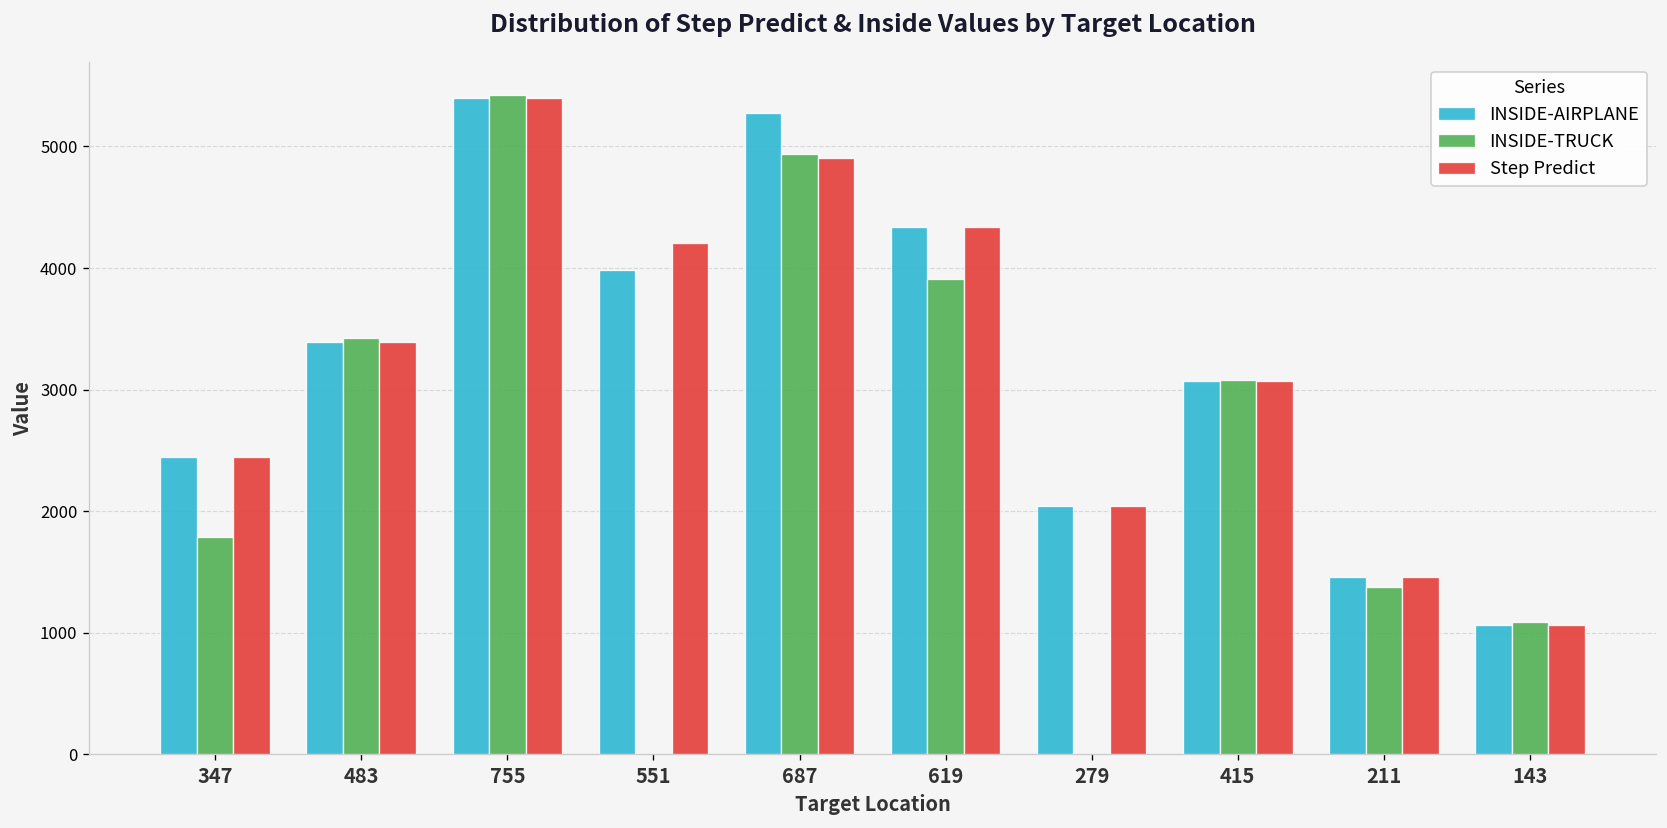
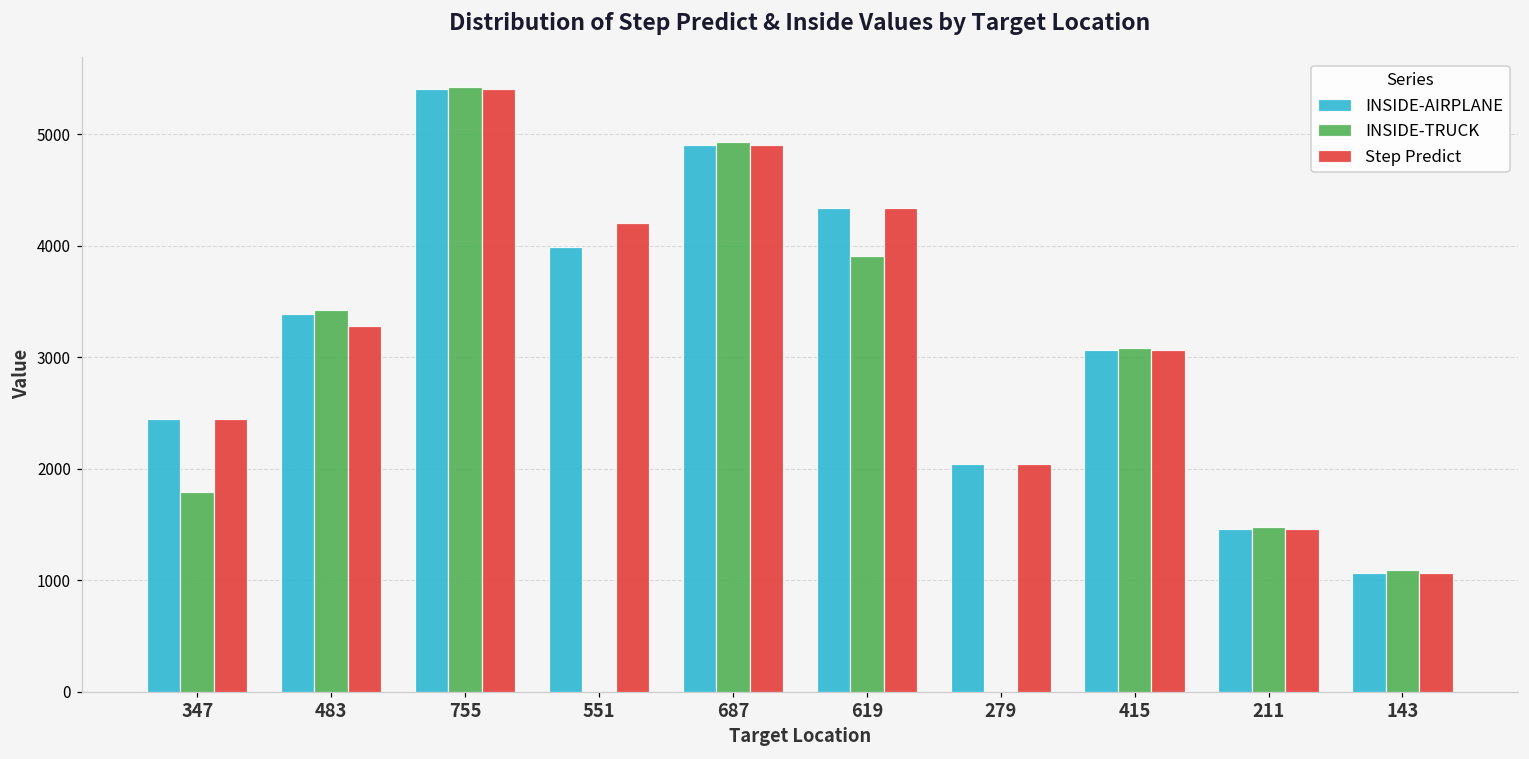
  {
    "INSIDE-AIRPLANE": {
      "347": 2450,
      "483": 3390,
      "755": 5400,
      "551": 3990,
-     "687": 5280,
+     "687": 4910,
      "619": 4340,
      "279": 2040,
      "415": 3070,
      "211": 1460,
      "143": 1060
    },
    "INSIDE-TRUCK": {
      "347": 1790,
      "483": 3430,
      "755": 5420,
      "551": 0,
      "687": 4930,
      "619": 3910,
      "279": 0,
      "415": 3080,
-     "211": 1380,
+     "211": 1470,
      "143": 1090
    },
    "Step Predict": {
      "347": 2450,
-     "483": 3390,
+     "483": 3280,
      "755": 5400,
      "551": 4200,
      "687": 4910,
      "619": 4340,
      "279": 2040,
      "415": 3070,
      "211": 1460,
      "143": 1060
    }
  }
